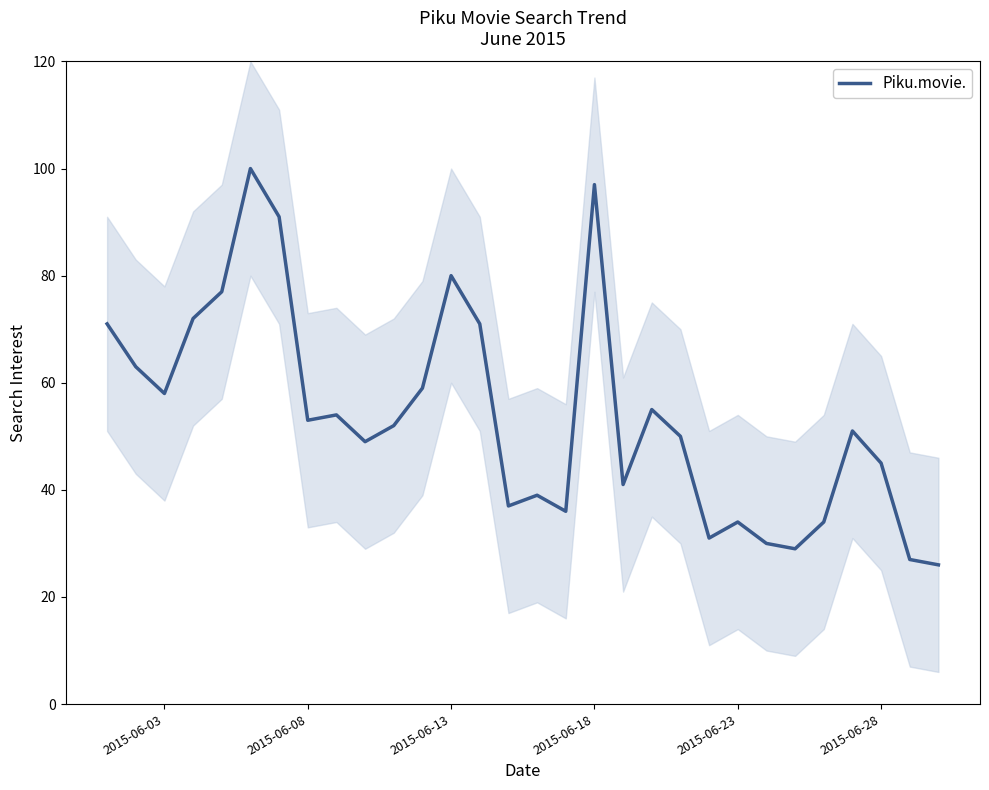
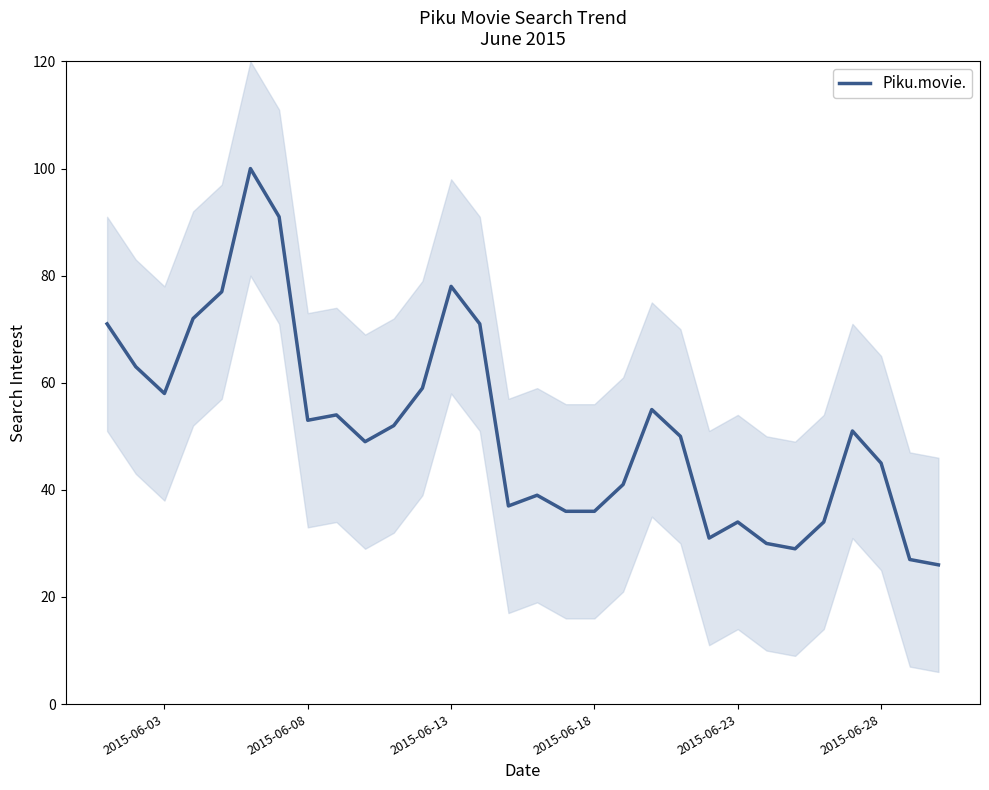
  {
    "Piku.movie.": {
      "2015-06-03": 58,
      "2015-06-08": 53,
-     "2015-06-13": 80,
-     "2015-06-18": 97,
+     "2015-06-13": 78,
+     "2015-06-18": 36,
      "2015-06-23": 34,
      "2015-06-28": 45
    }
  }
